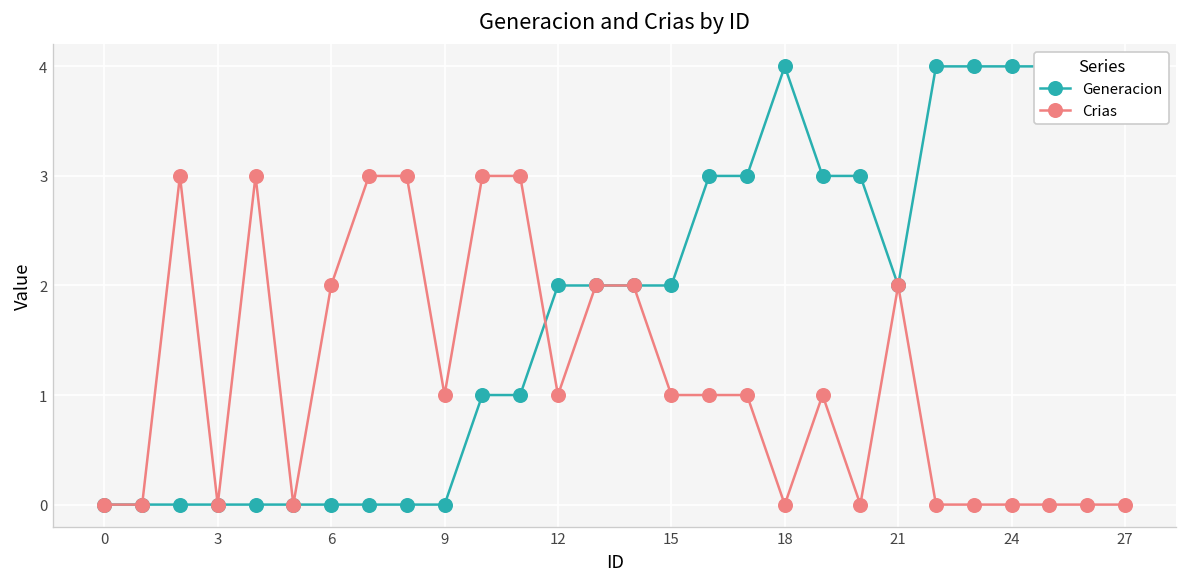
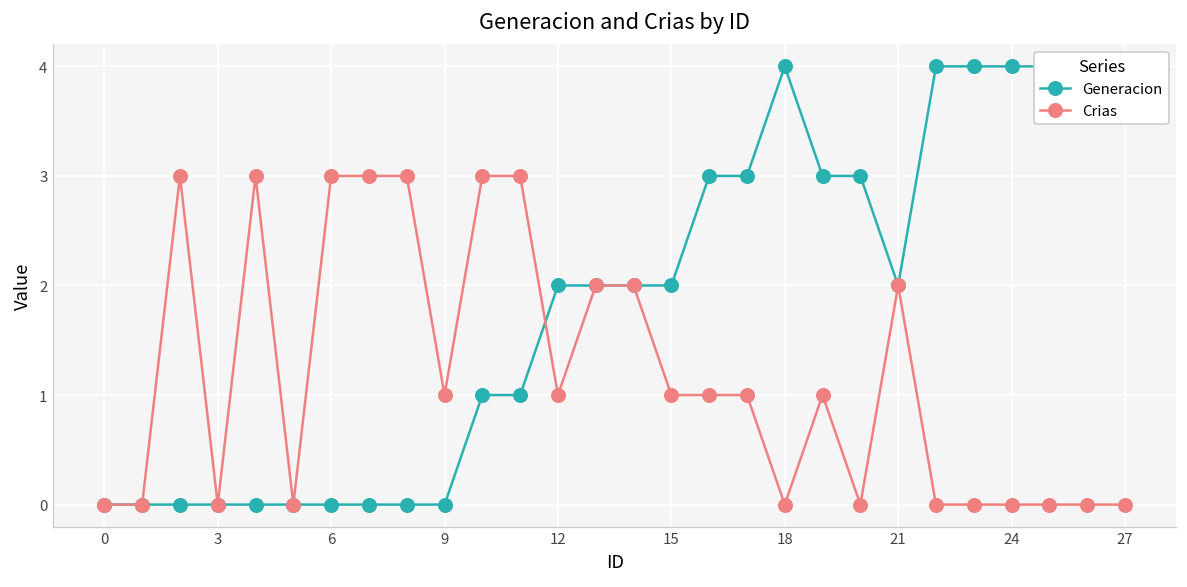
  {
    "Generacion": {
      "6": 0,
      "9": 0,
      "12": 2,
      "15": 2,
      "18": 4,
      "24": 4
    },
    "Crias": {
-     "6": 2,
+     "6": 3,
      "9": 1,
      "12": 1,
      "15": 1,
      "18": 0,
      "24": 0,
      "27": 0
    }
  }
